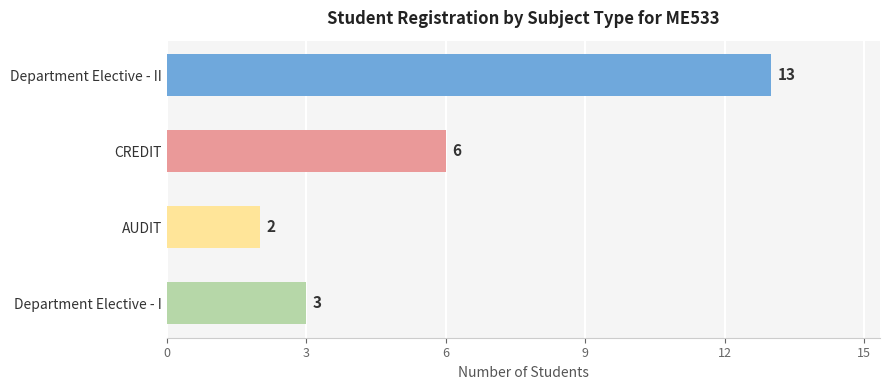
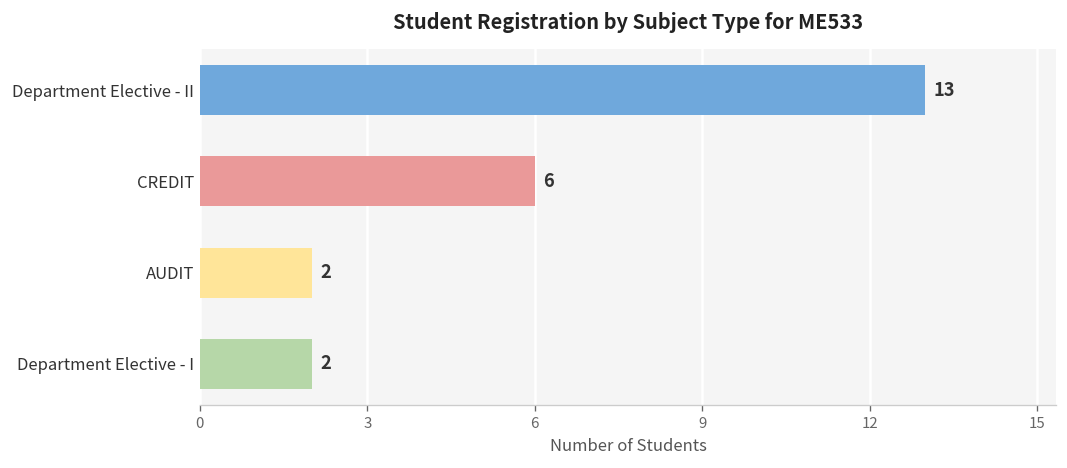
  {
    "Department Elective - II": 13,
    "CREDIT": 6,
    "AUDIT": 2,
-   "Department Elective - I": 3
+   "Department Elective - I": 2
  }
